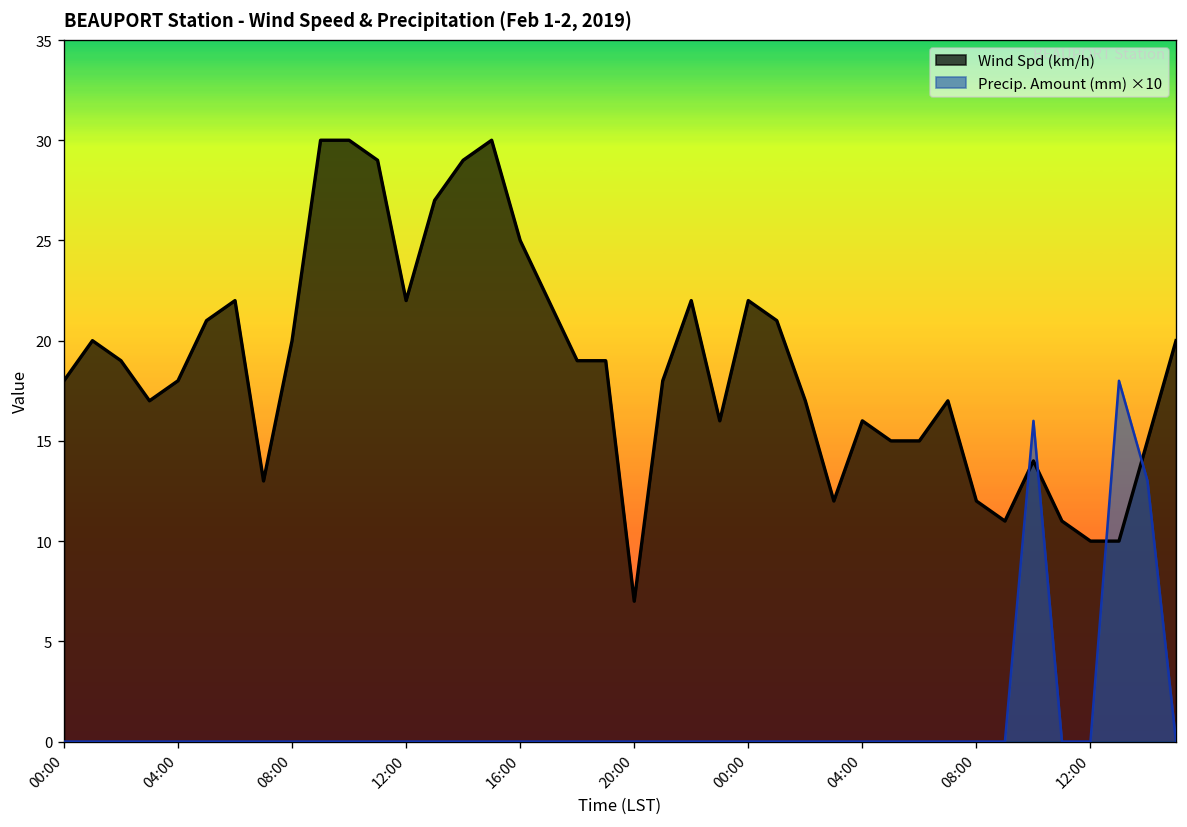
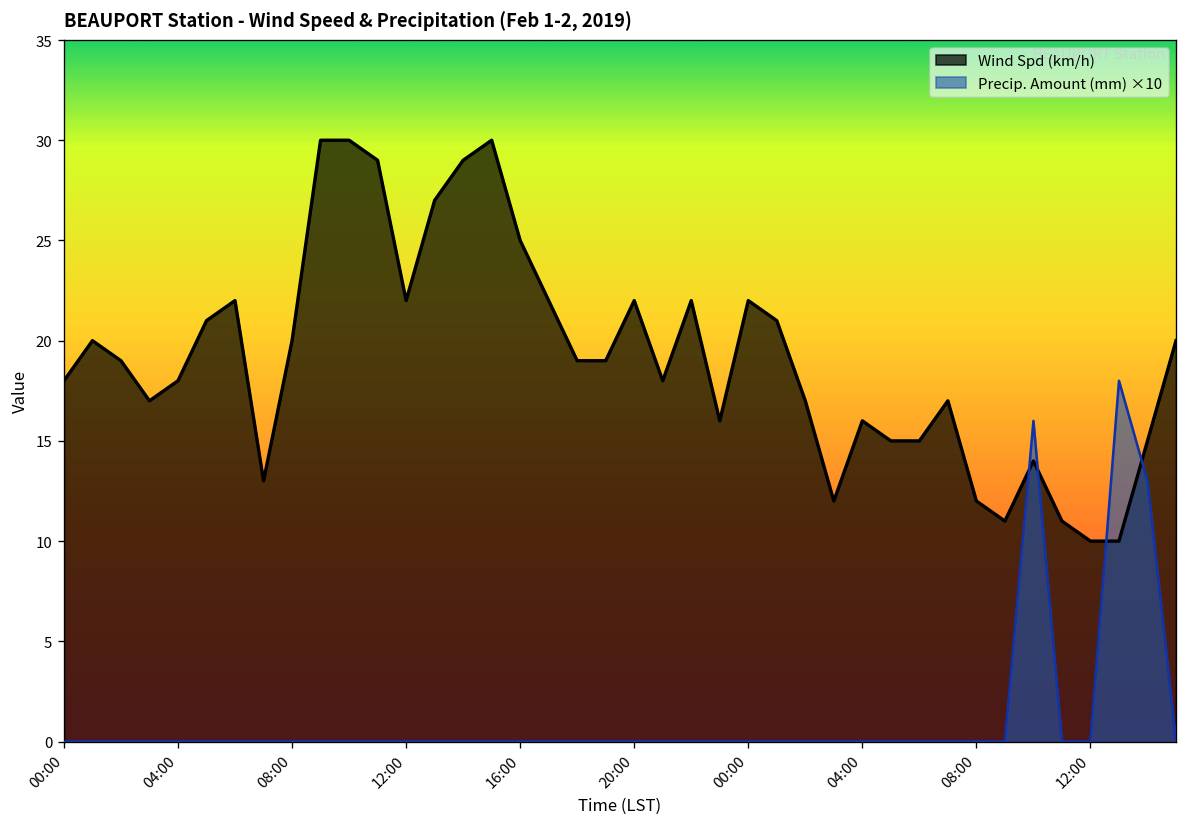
  {
    "Wind Spd (km/h)": {
      "16:00": 25,
-     "20:00": 7
+     "20:00": 22
    },
    "Precip. Amount (mm) ×10": {
      "16:00": 0,
      "20:00": 0
    }
  }
